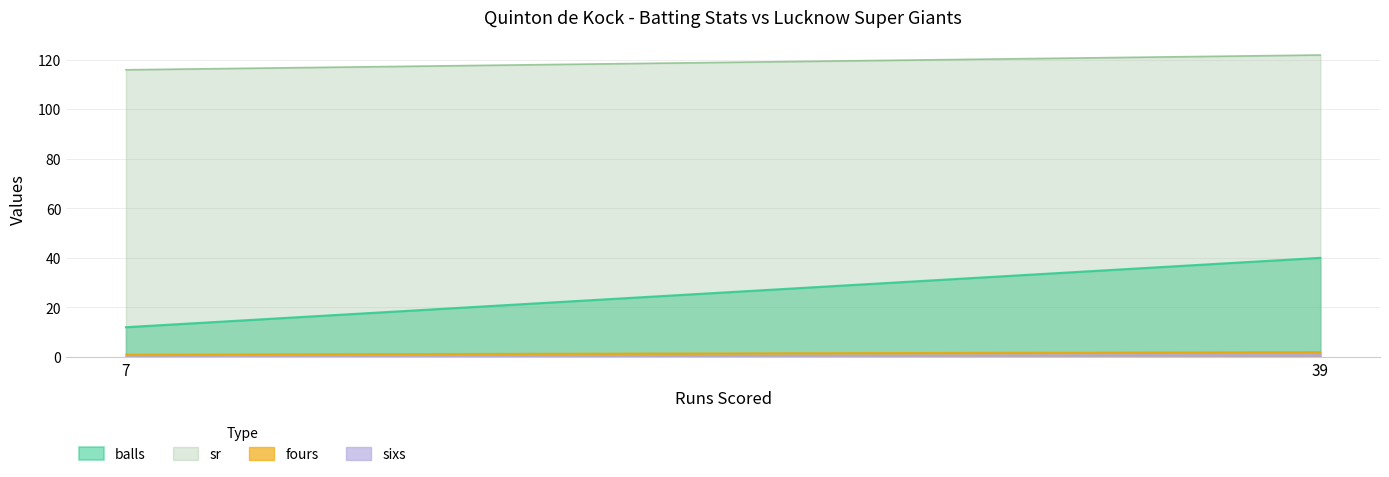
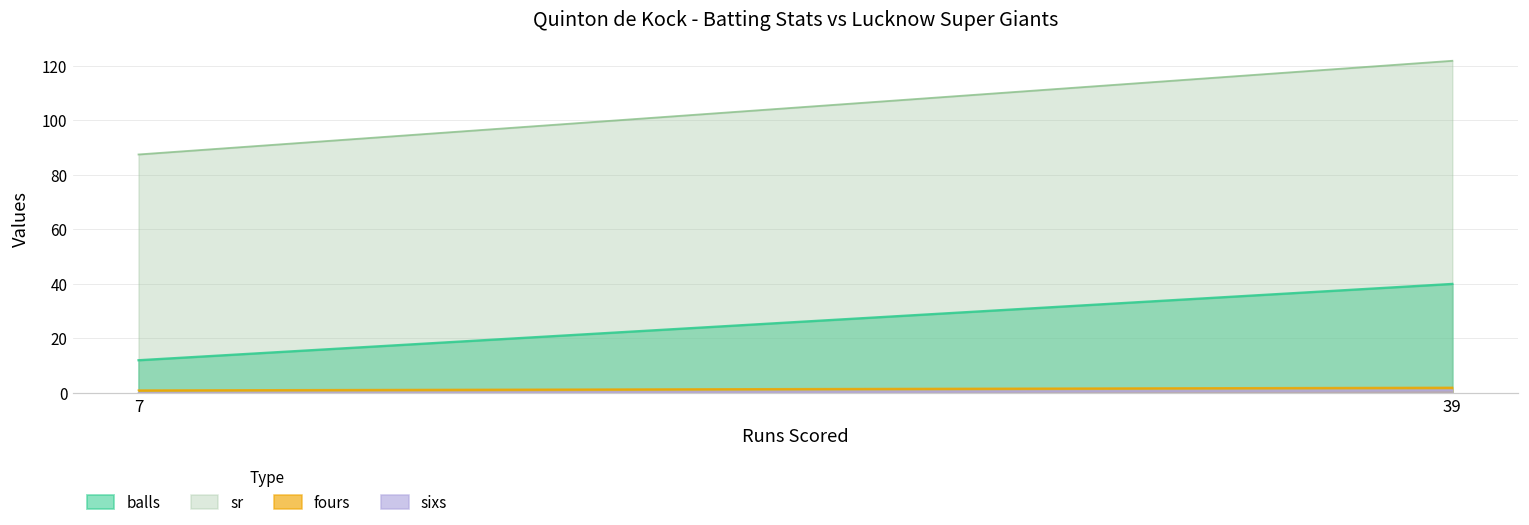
  {
    "balls": {
      "7": 12,
      "39": 40
    },
    "sr": {
-     "7": 116,
+     "7": 88,
      "39": 122
    }
  }
